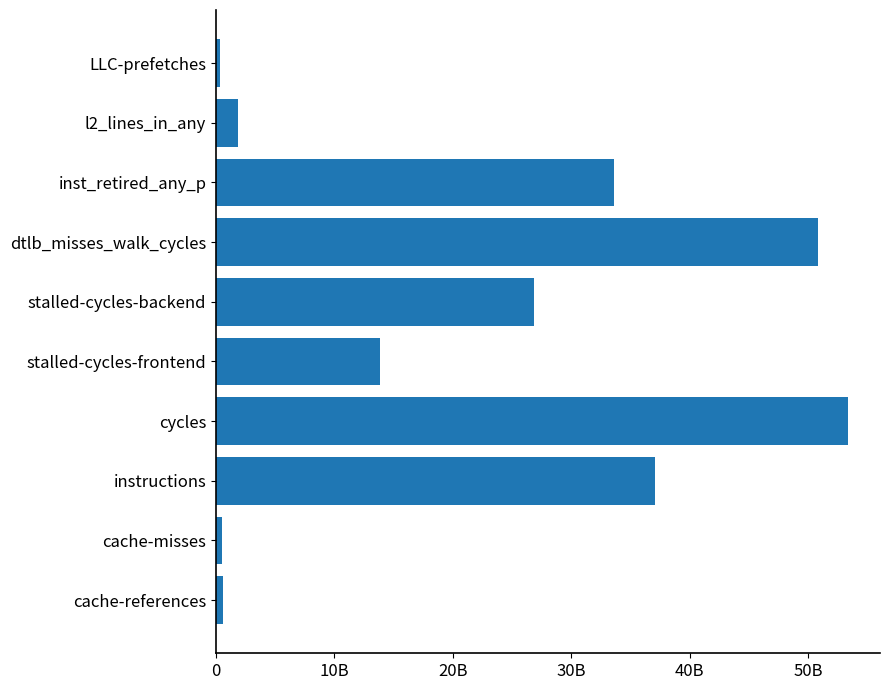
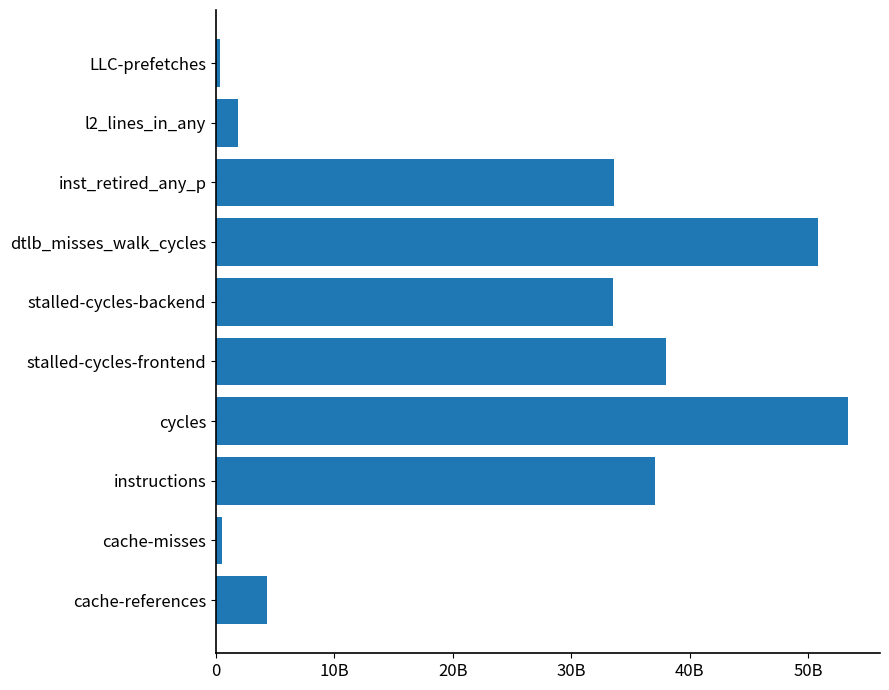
  {
    "LLC-prefetches": 300000000,
    "l2_lines_in_any": 1800000000,
    "inst_retired_any_p": 33600000000,
    "dtlb_misses_walk_cycles": 50800000000,
-   "stalled-cycles-backend": 26900000000,
-   "stalled-cycles-frontend": 13900000000,
+   "stalled-cycles-backend": 33500000000,
+   "stalled-cycles-frontend": 38000000000,
    "cycles": 53400000000,
    "instructions": 37100000000,
    "cache-misses": 500000000,
-   "cache-references": 600000000
+   "cache-references": 4300000000
  }
